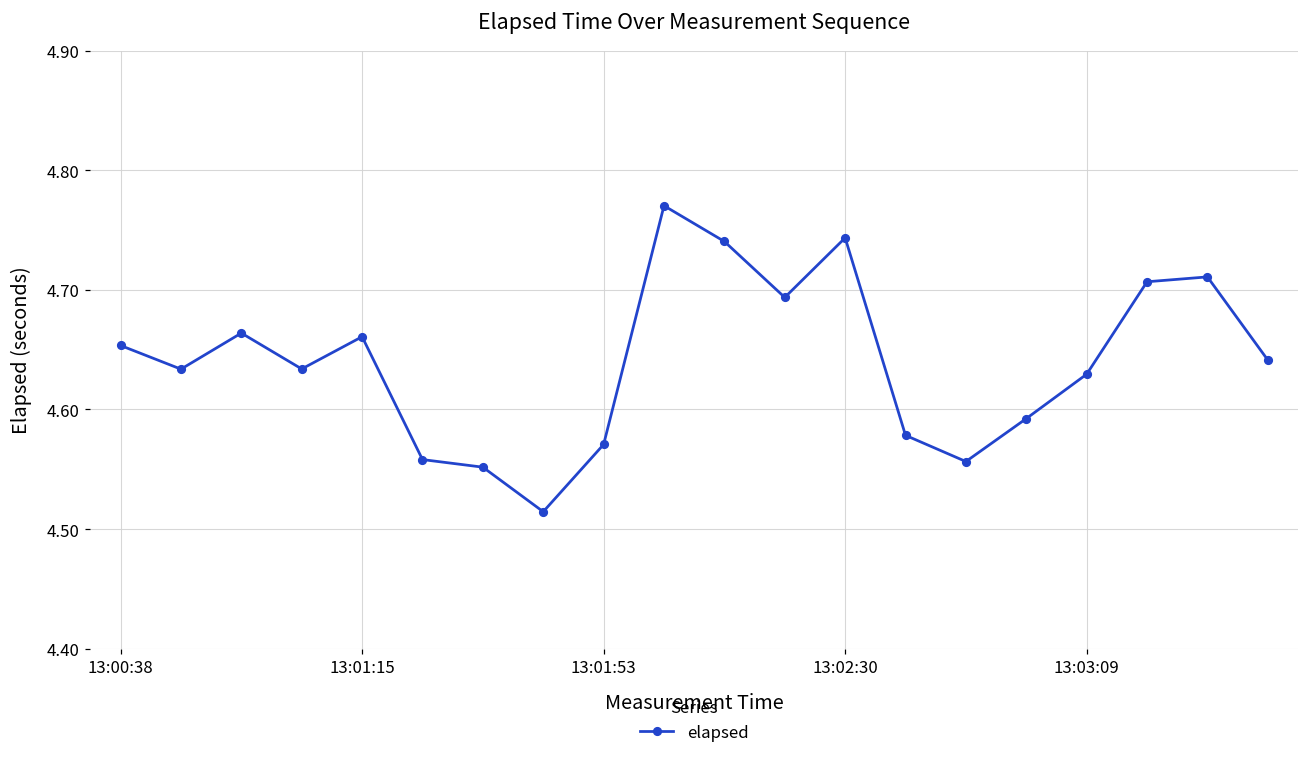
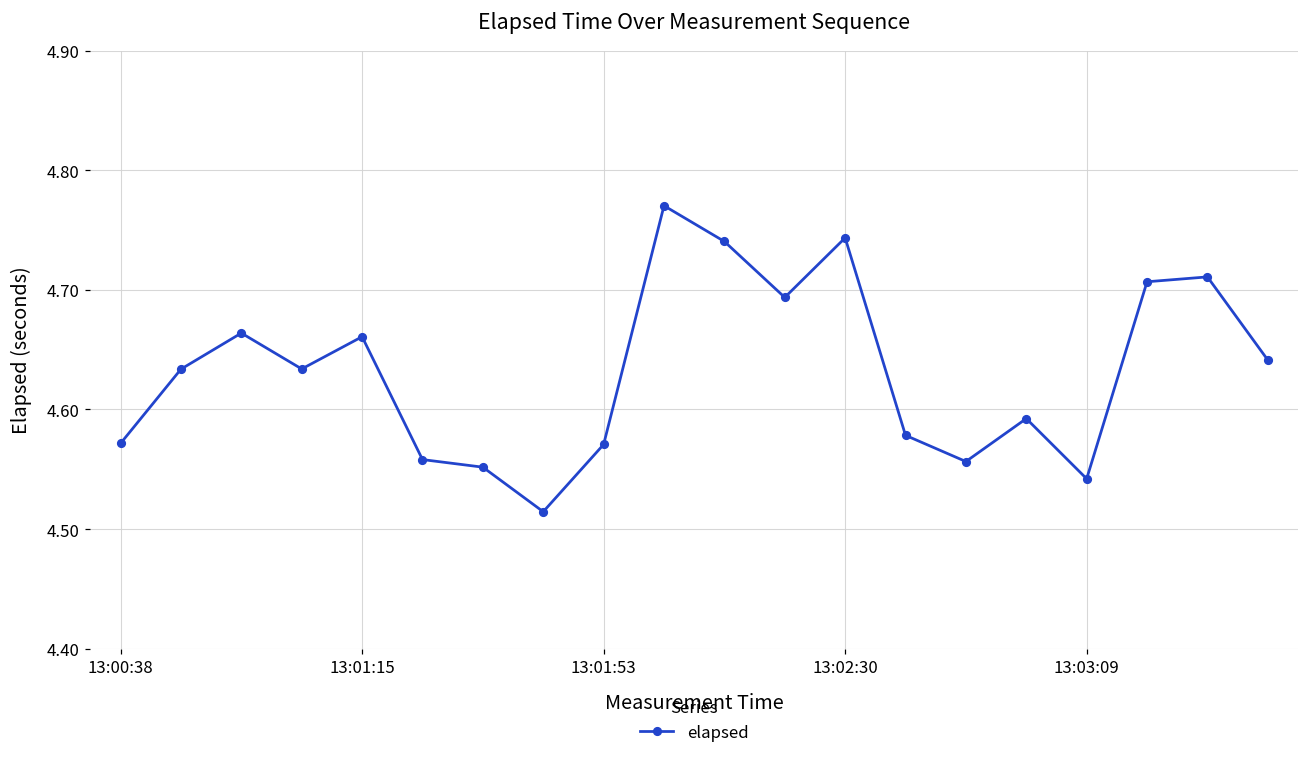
  {
-   "13:00:38": 4.653,
+   "13:00:38": 4.572,
    "13:01:15": 4.661,
    "13:01:53": 4.571,
    "13:02:30": 4.743,
-   "13:03:09": 4.629
+   "13:03:09": 4.542
  }
